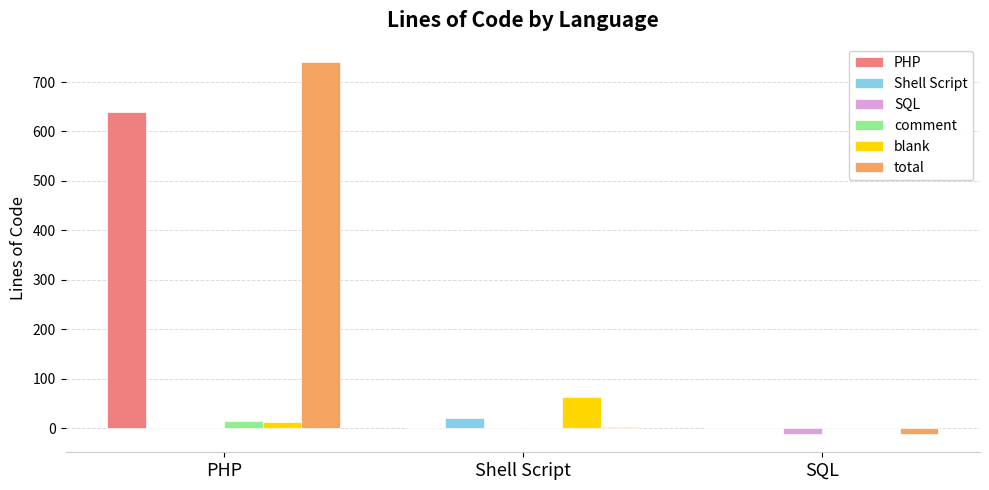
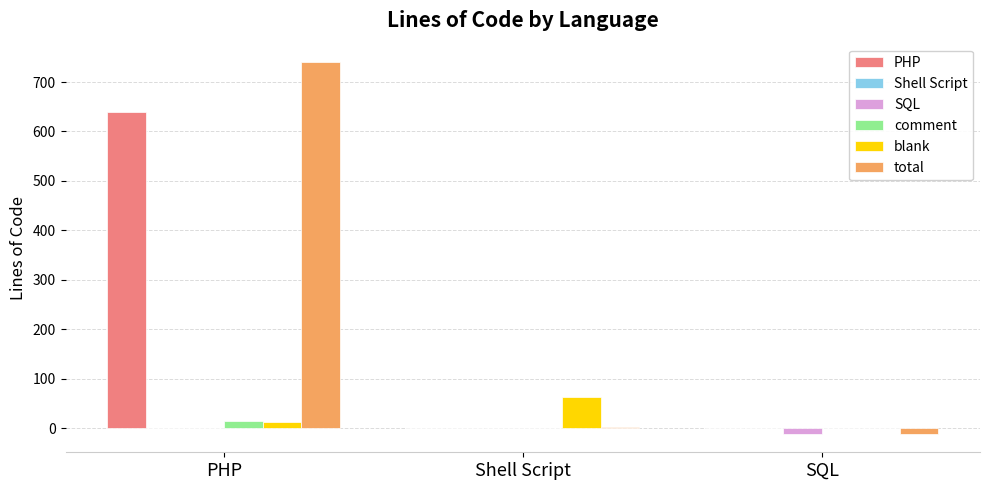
  {
    "Shell Script": {
      "PHP": 0,
-     "Shell Script": 20,
+     "Shell Script": 0,
      "SQL": 0
    },
    "SQL": {
      "PHP": 0,
      "Shell Script": 0,
      "SQL": -10
    },
    "comment": {
      "PHP": 20,
      "Shell Script": 0,
      "SQL": 0
    },
    "blank": {
      "PHP": 10,
      "Shell Script": 60,
      "SQL": 0
    }
  }
